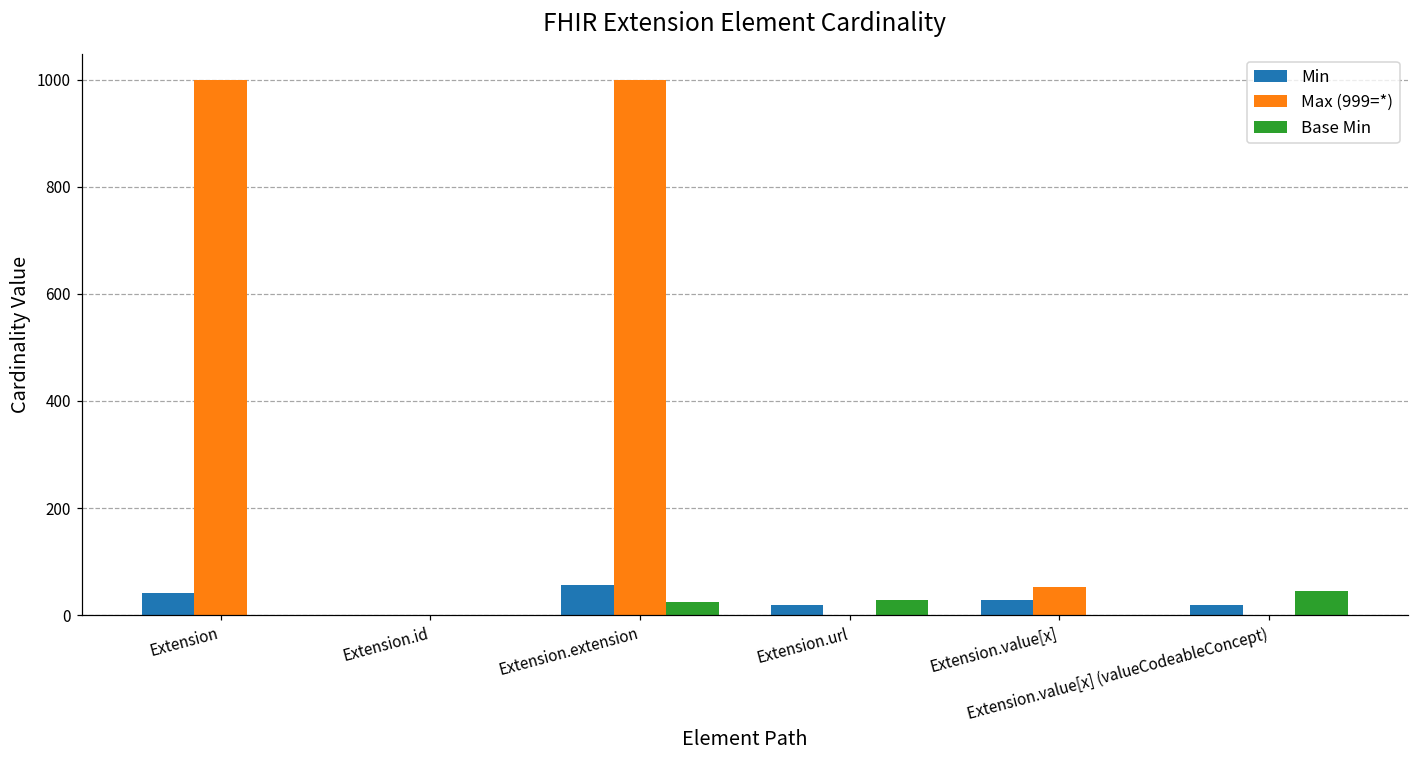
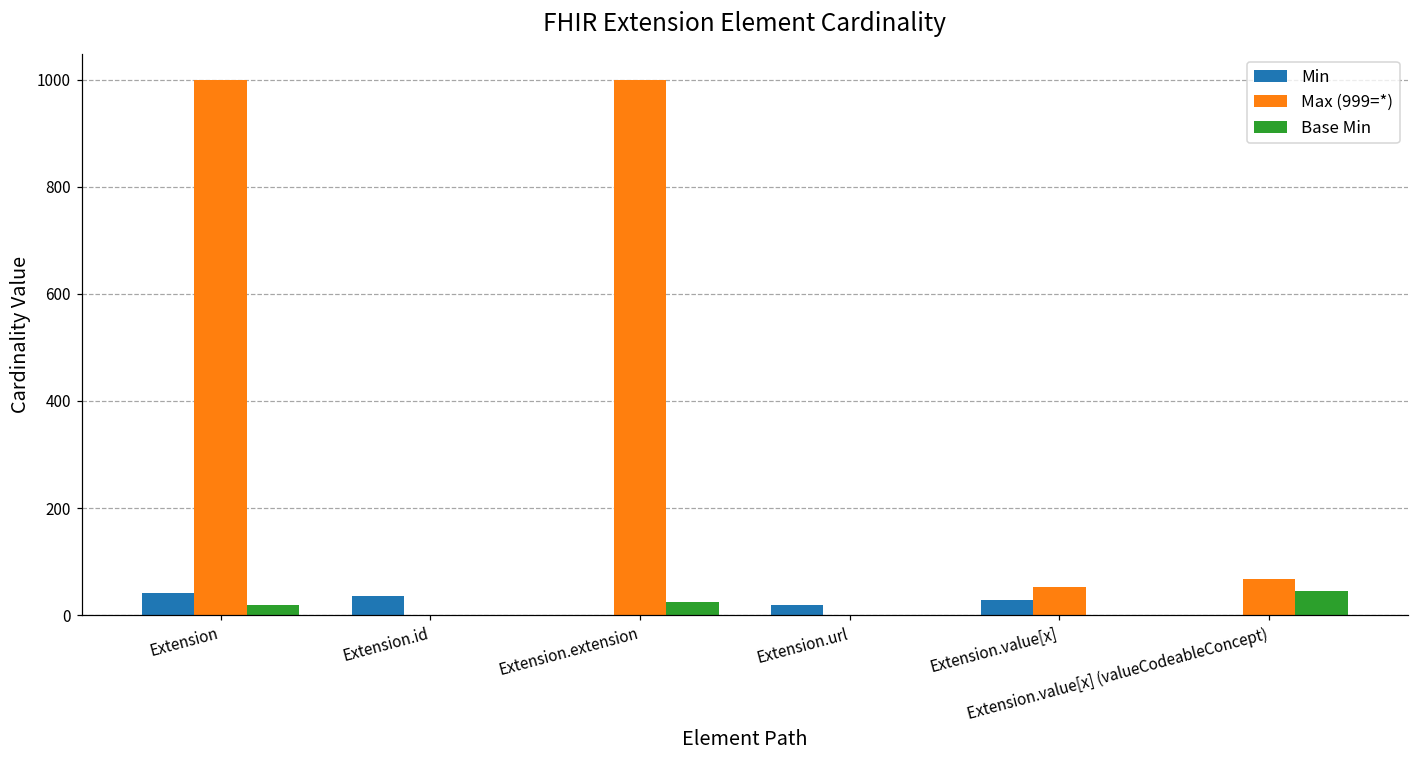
  {
    "Min": {
      "Extension": 40,
-     "Extension.id": 0,
-     "Extension.extension": 60,
+     "Extension.id": 40,
+     "Extension.extension": 0,
      "Extension.url": 20,
      "Extension.value[x]": 30,
-     "Extension.value[x] (valueCodeableConcept)": 20
+     "Extension.value[x] (valueCodeableConcept)": 0
    },
    "Max (999=*)": {
      "Extension": 1000,
      "Extension.extension": 1000,
      "Extension.value[x]": 50,
-     "Extension.value[x] (valueCodeableConcept)": 0
+     "Extension.value[x] (valueCodeableConcept)": 70
    },
    "Base Min": {
-     "Extension": 0,
+     "Extension": 20,
      "Extension.id": 0,
      "Extension.extension": 30,
-     "Extension.url": 30,
+     "Extension.url": 0,
      "Extension.value[x]": 0,
      "Extension.value[x] (valueCodeableConcept)": 50
    }
  }
